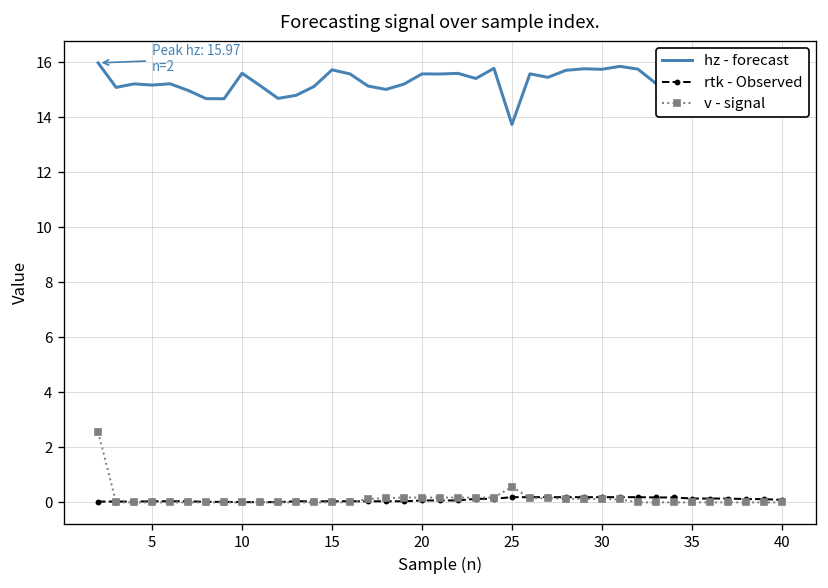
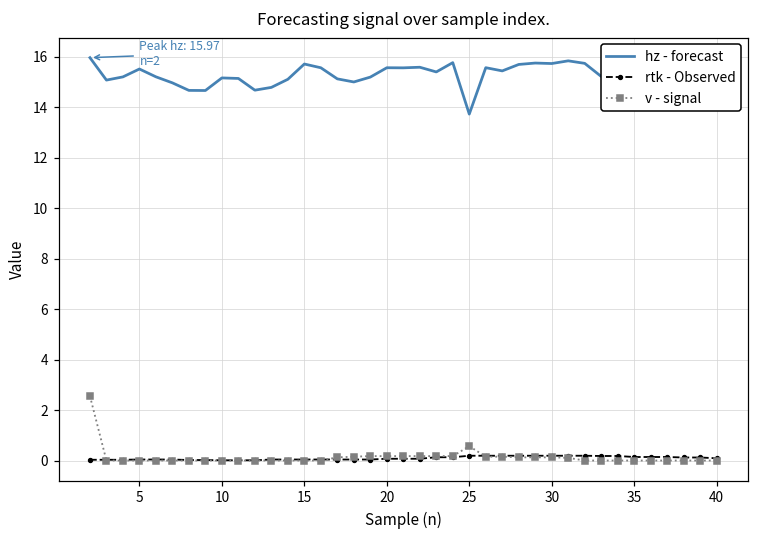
  {
    "hz - forecast": {
-     "5": 15.2,
-     "10": 15.6,
+     "5": 15.5,
+     "10": 15.2,
      "15": 15.7,
      "20": 15.6,
      "25": 13.7,
      "30": 15.7
    },
    "rtk - Observed": {
      "25": 0.2,
      "35": 0.1
    },
    "v - signal": {
      "25": 0.6,
      "35": 0.0
    }
  }
